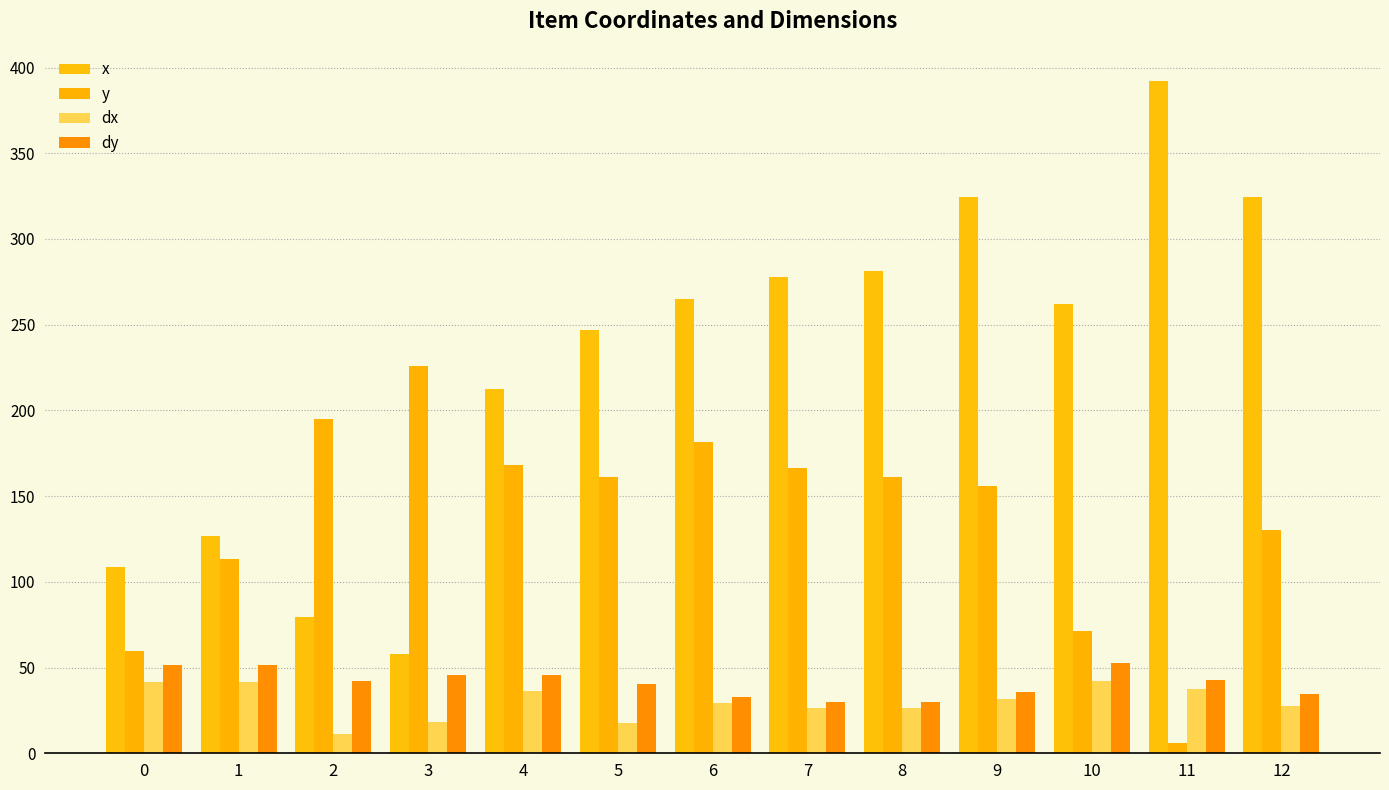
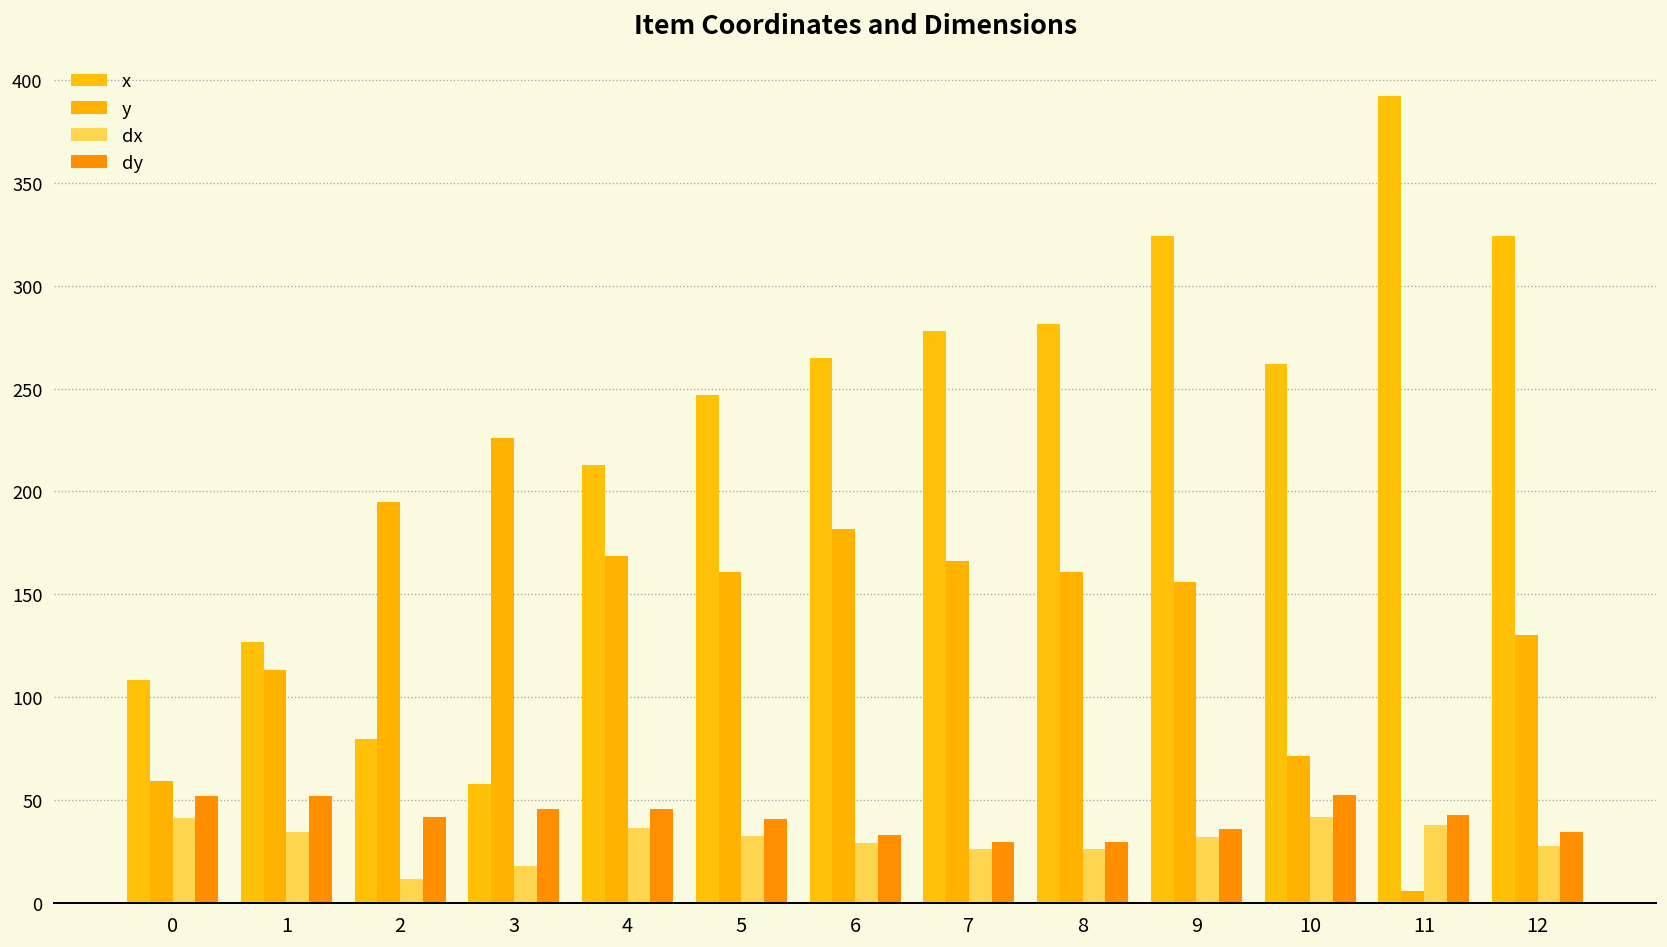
  {
    "dx": {
      "0": 41,
-     "1": 41,
+     "1": 35,
      "2": 12,
      "3": 18,
      "4": 36,
-     "5": 18,
+     "5": 33,
      "6": 29,
      "7": 26,
      "8": 26,
      "9": 32,
      "10": 42,
      "11": 38,
      "12": 28
    }
  }
